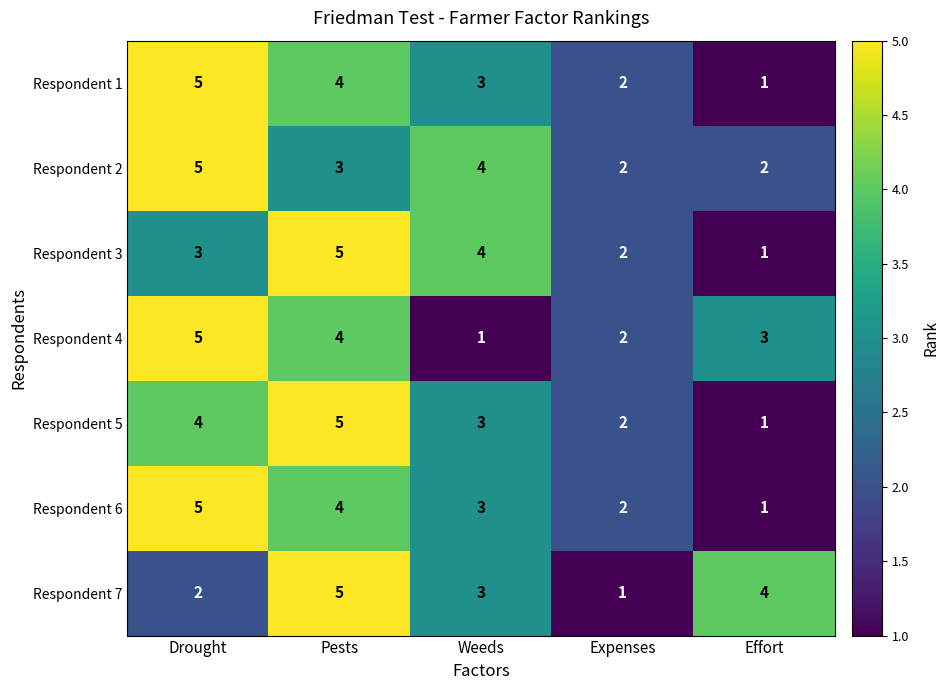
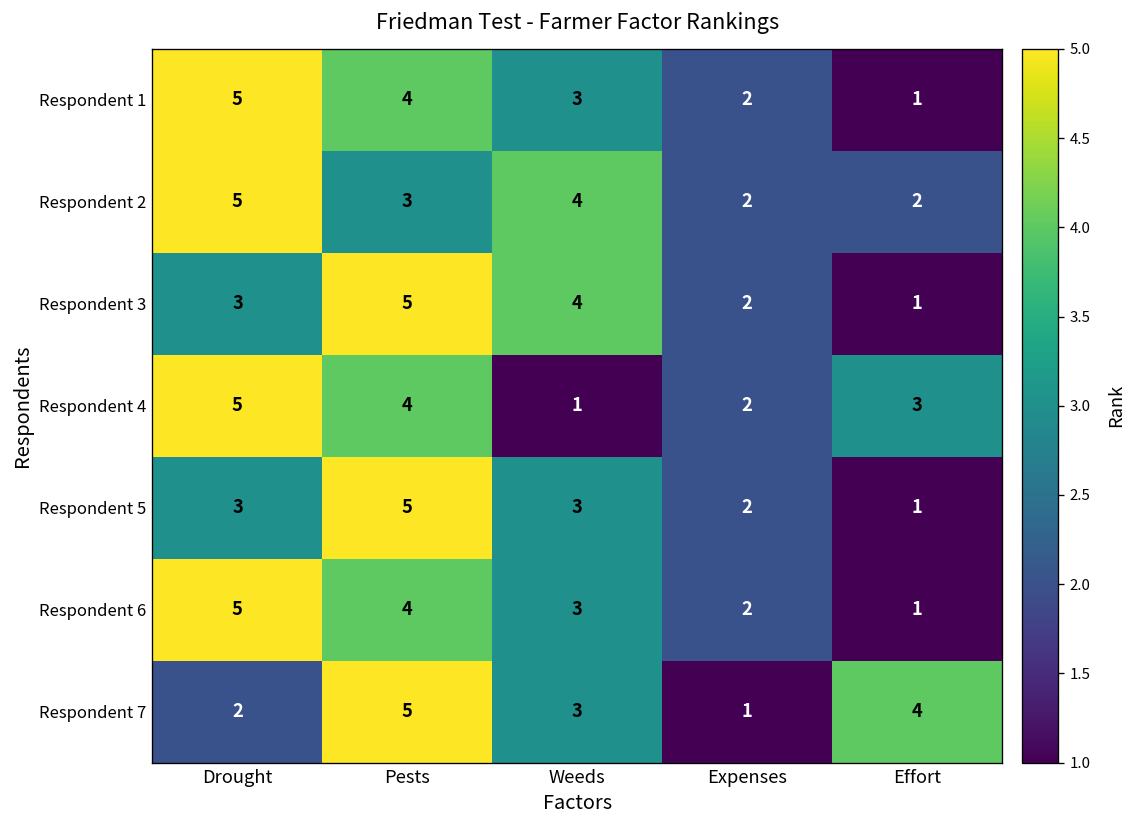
  {
    "Respondent 1": {
      "Drought": 5,
      "Pests": 4,
      "Weeds": 3,
      "Expenses": 2,
      "Effort": 1
    },
    "Respondent 2": {
      "Drought": 5,
      "Pests": 3,
      "Weeds": 4,
      "Expenses": 2,
      "Effort": 2
    },
    "Respondent 3": {
      "Drought": 3,
      "Pests": 5,
      "Weeds": 4,
      "Expenses": 2,
      "Effort": 1
    },
    "Respondent 4": {
      "Drought": 5,
      "Pests": 4,
      "Weeds": 1,
      "Expenses": 2,
      "Effort": 3
    },
    "Respondent 5": {
-     "Drought": 4,
+     "Drought": 3,
      "Pests": 5,
      "Weeds": 3,
      "Expenses": 2,
      "Effort": 1
    },
    "Respondent 6": {
      "Drought": 5,
      "Pests": 4,
      "Weeds": 3,
      "Expenses": 2,
      "Effort": 1
    },
    "Respondent 7": {
      "Drought": 2,
      "Pests": 5,
      "Weeds": 3,
      "Expenses": 1,
      "Effort": 4
    }
  }
